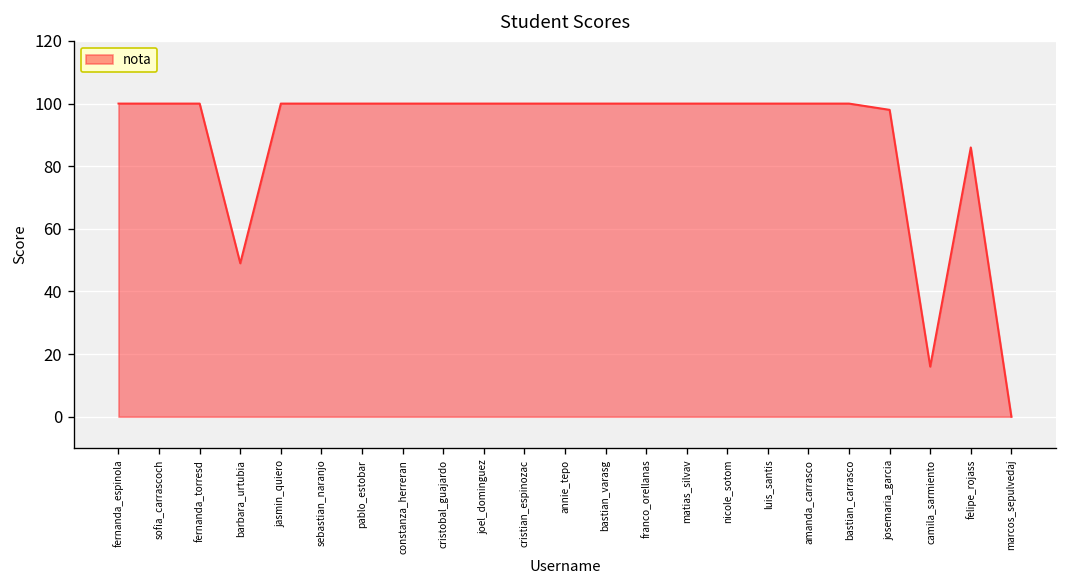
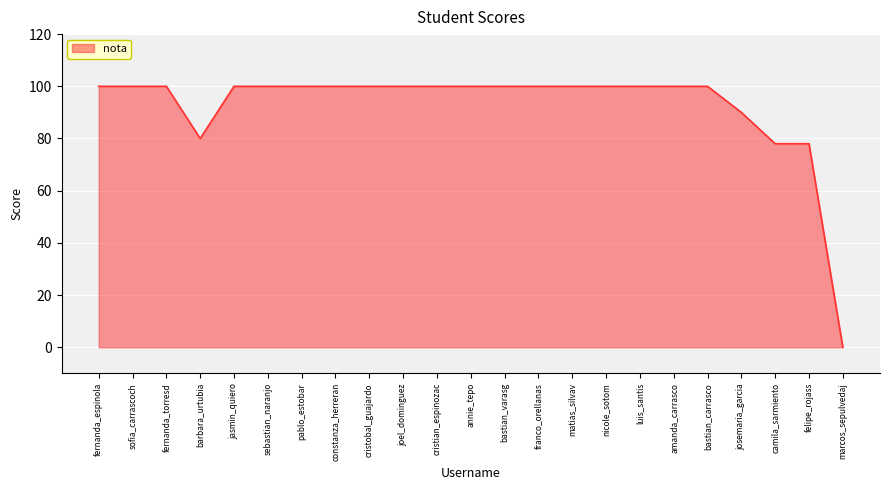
  {
    "fernanda_espinola": 100,
    "sofia_carrascoch": 100,
    "fernanda_torresd": 100,
-   "barbara_urtubia": 49,
+   "barbara_urtubia": 80,
    "jasmin_quiero": 100,
    "sebastian_naranjo": 100,
    "pablo_estobar": 100,
    "constanza_herreran": 100,
    "cristobal_guajardo": 100,
    "joel_dominguez": 100,
    "cristian_espinozac": 100,
    "annie_tepo": 100,
    "bastian_varasg": 100,
    "franco_orellanas": 100,
    "matias_silvav": 100,
    "nicole_sotom": 100,
    "luis_santis": 100,
    "amanda_carrasco": 100,
    "bastian_carrasco": 100,
-   "josemaria_garcia": 98,
-   "camila_sarmiento": 16,
-   "felipe_rojass": 86,
+   "josemaria_garcia": 90,
+   "camila_sarmiento": 78,
+   "felipe_rojass": 78,
    "marcos_sepulvedaj": 0
  }
